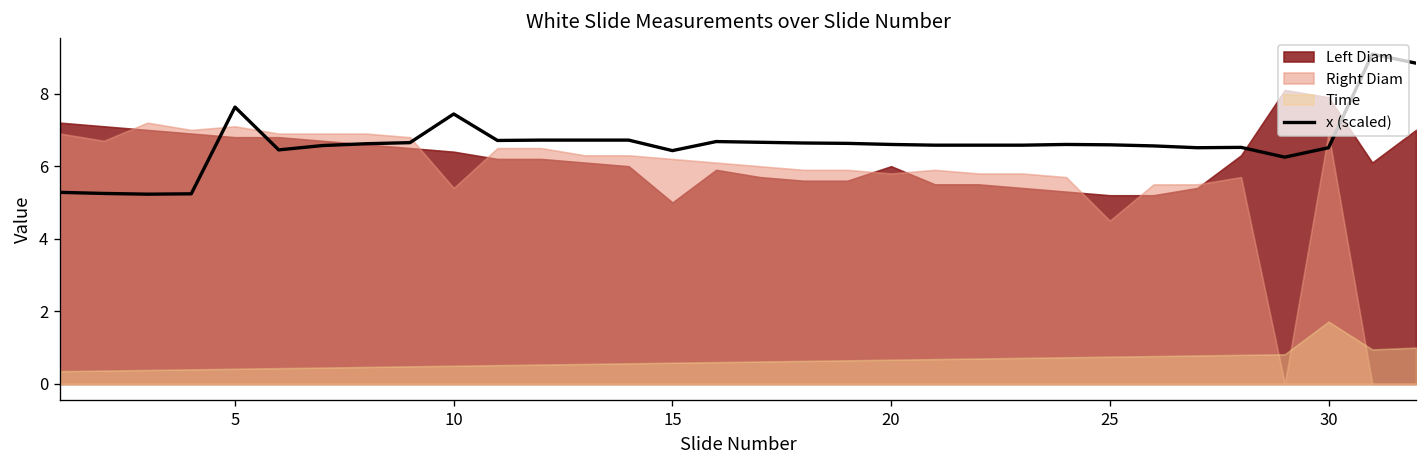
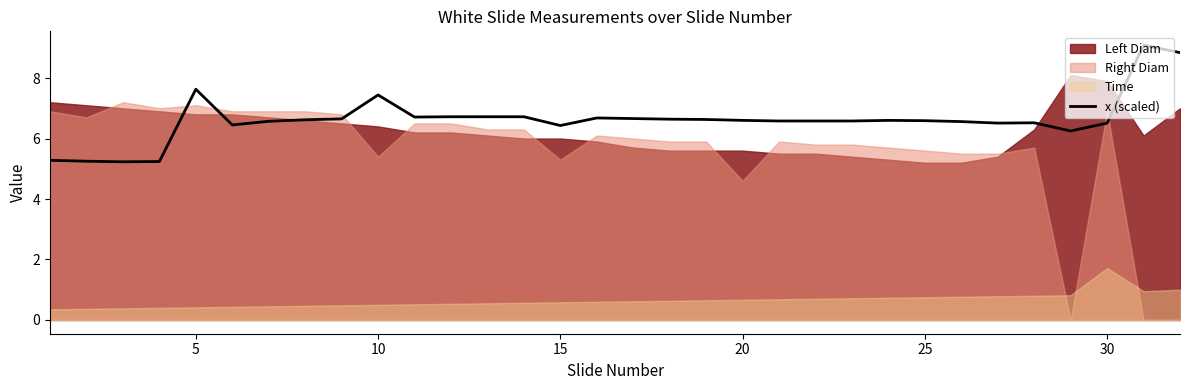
  {
    "x (scaled)": {
      "5": 7.6,
      "10": 7.4,
      "15": 6.4,
      "20": 6.6,
      "25": 6.6,
      "30": 6.5
    },
    "Left Diam": {
      "5": 6.8,
      "10": 6.4,
-     "15": 5,
-     "20": 6.0,
+     "15": 6,
+     "20": 5.6,
      "25": 5.2
    },
    "Right Diam": {
      "5": 7.1,
      "10": 5.4,
-     "15": 6.2,
-     "20": 5.8,
-     "25": 4.5
+     "15": 5.3,
+     "20": 4.6,
+     "25": 5.6
    },
    "Time": {
      "5": 0.4,
      "10": 0.5,
      "15": 0.6,
      "20": 0.7,
      "25": 0.8,
      "30": 1.7
    }
  }
